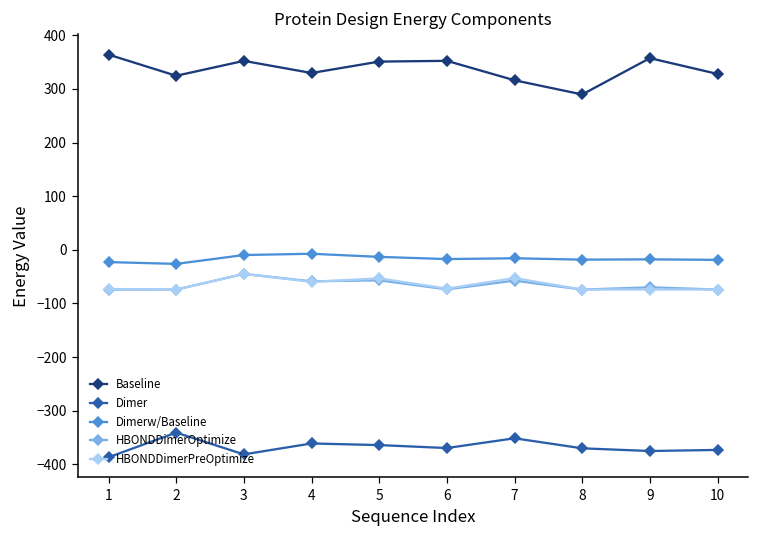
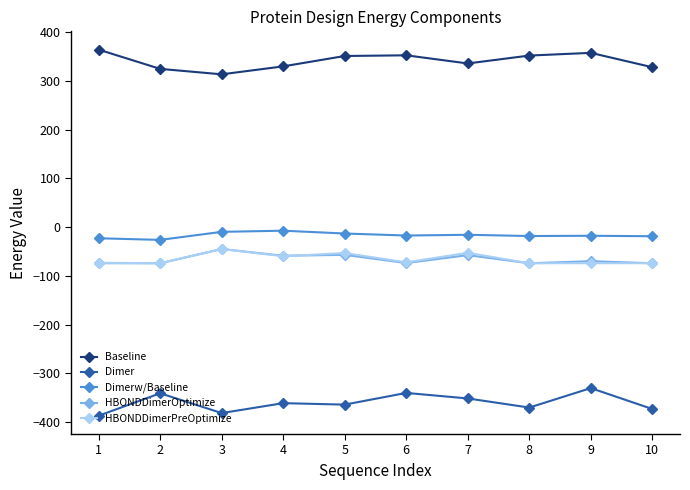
  {
    "Baseline": {
      "1": 360,
      "2": 320,
-     "3": 350,
+     "3": 310,
      "4": 330,
      "5": 350,
      "6": 350,
-     "7": 320,
-     "8": 290,
+     "7": 340,
+     "8": 350,
      "9": 360,
      "10": 330
    },
    "Dimer": {
      "1": -390,
      "2": -340,
      "3": -380,
      "4": -360,
      "5": -360,
-     "6": -370,
+     "6": -340,
      "7": -350,
      "8": -370,
-     "9": -380,
+     "9": -330,
      "10": -370
    }
  }
